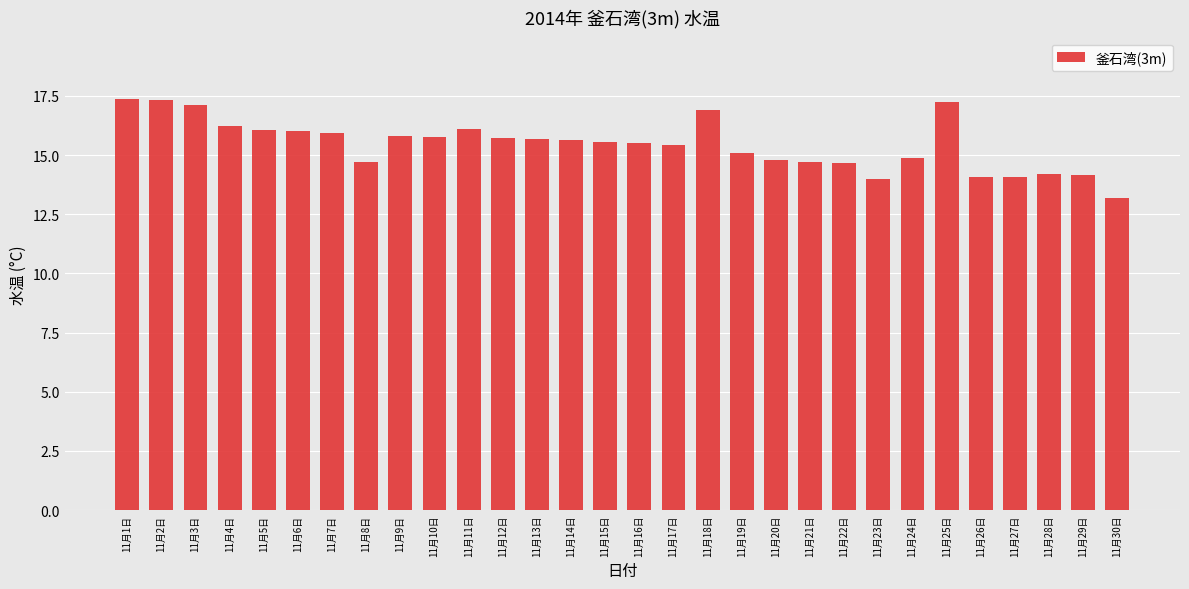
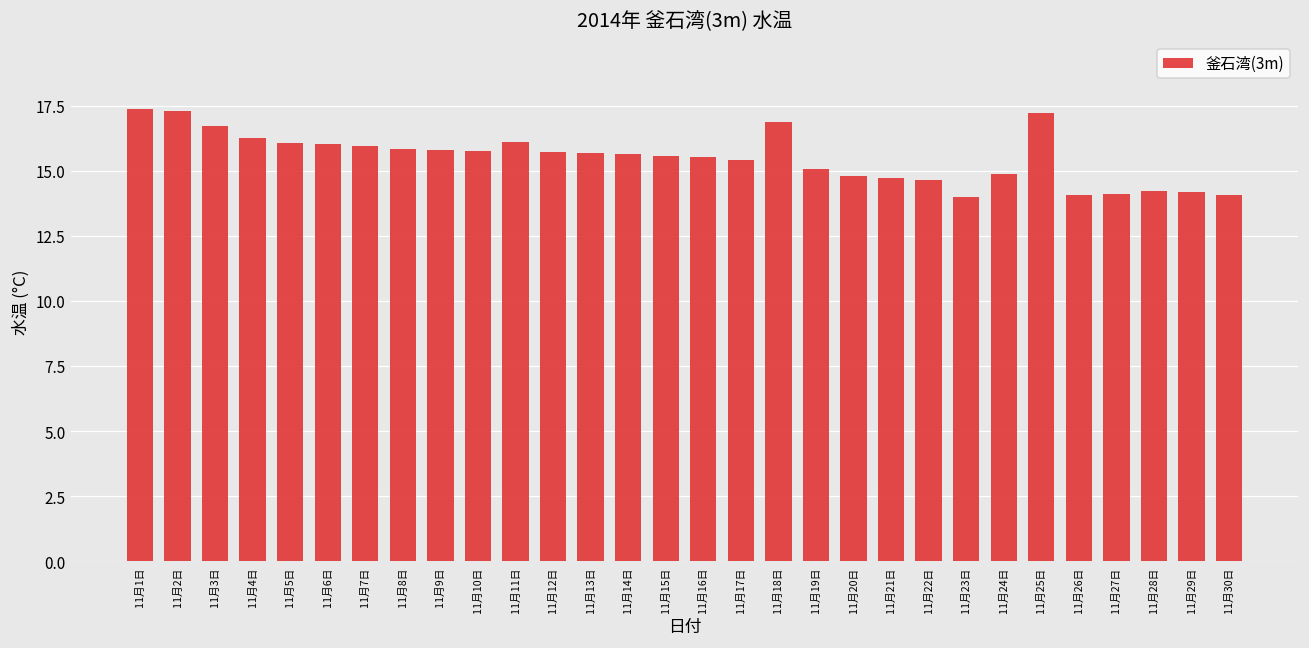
  {
    "11月1日": 17.4,
    "11月2日": 17.3,
-   "11月3日": 17.1,
+   "11月3日": 16.7,
    "11月4日": 16.2,
    "11月5日": 16.1,
    "11月6日": 16.0,
    "11月7日": 15.9,
-   "11月8日": 14.7,
+   "11月8日": 15.8,
    "11月9日": 15.8,
    "11月10日": 15.8,
    "11月11日": 16.1,
    "11月12日": 15.7,
    "11月13日": 15.7,
    "11月14日": 15.6,
    "11月15日": 15.6,
    "11月16日": 15.5,
    "11月17日": 15.4,
    "11月18日": 16.9,
    "11月19日": 15.1,
    "11月20日": 14.8,
    "11月21日": 14.7,
    "11月22日": 14.7,
    "11月23日": 14.0,
    "11月24日": 14.9,
    "11月25日": 17.2,
    "11月26日": 14.1,
    "11月27日": 14.1,
    "11月28日": 14.2,
    "11月29日": 14.2,
-   "11月30日": 13.2
+   "11月30日": 14.1
  }
